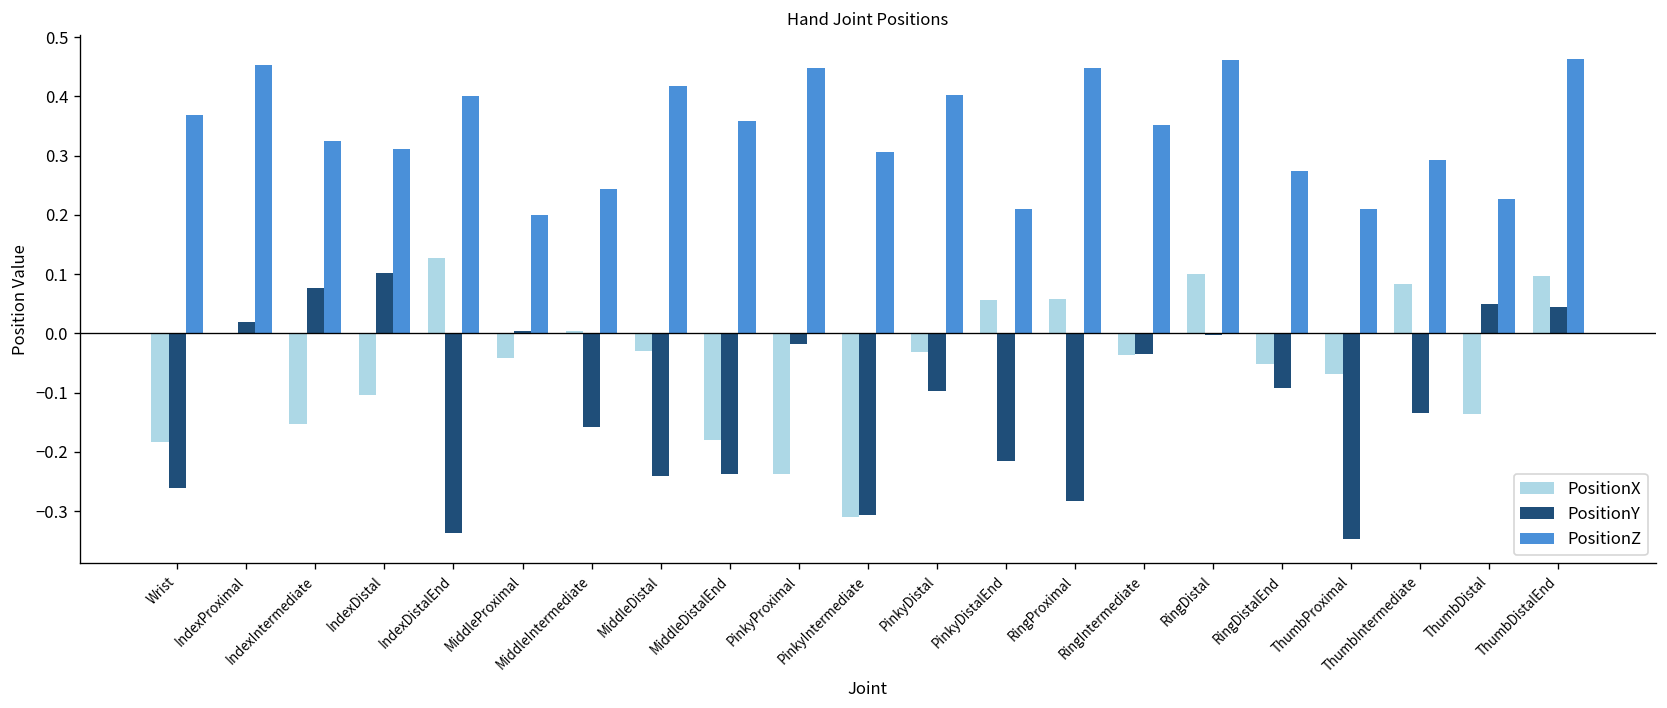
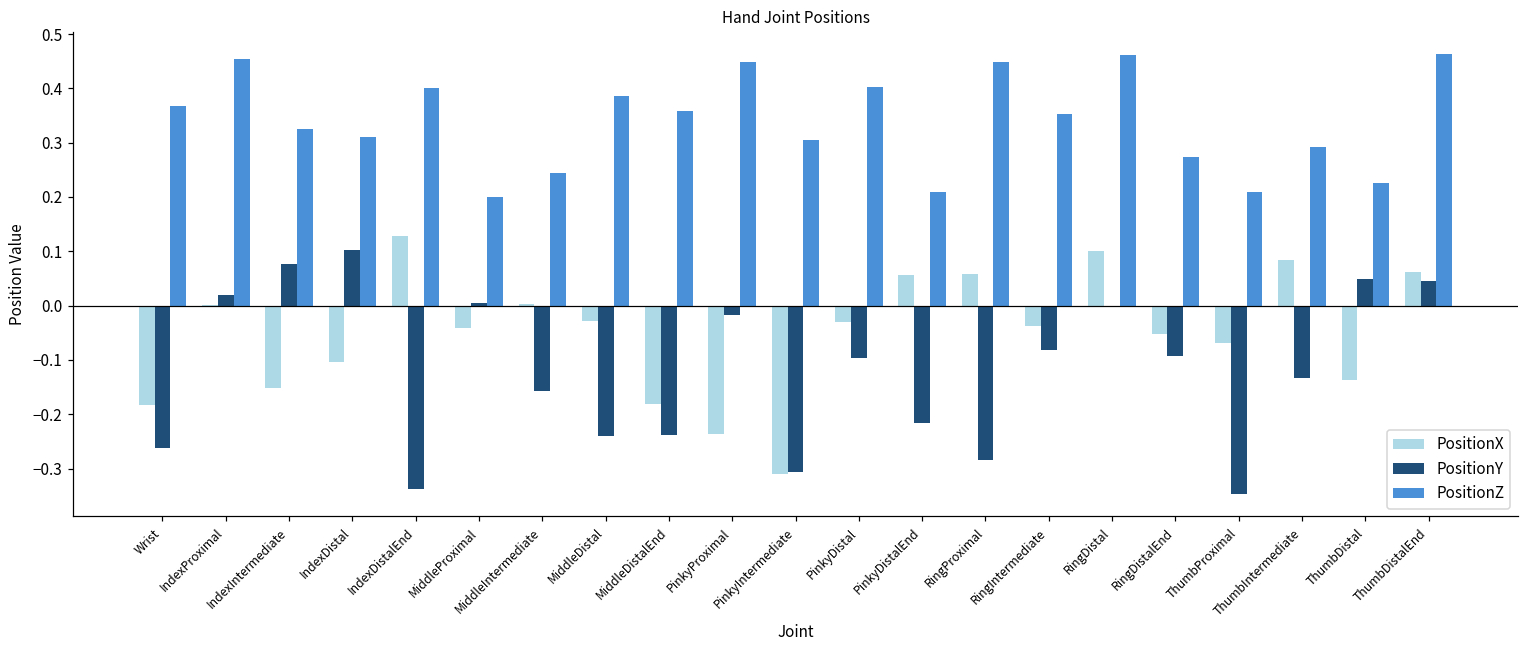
  {
    "PositionX": {
      "Wrist": -0.18,
      "IndexIntermediate": -0.15,
      "IndexDistal": -0.10,
      "IndexDistalEnd": 0.13,
      "MiddleProximal": -0.04,
      "MiddleDistal": -0.03,
      "MiddleDistalEnd": -0.18,
      "PinkyProximal": -0.24,
      "PinkyIntermediate": -0.31,
      "PinkyDistal": -0.03,
      "PinkyDistalEnd": 0.06,
      "RingProximal": 0.06,
      "RingIntermediate": -0.04,
      "RingDistal": 0.10,
      "RingDistalEnd": -0.05,
      "ThumbProximal": -0.07,
      "ThumbIntermediate": 0.08,
      "ThumbDistal": -0.14,
-     "ThumbDistalEnd": 0.10
+     "ThumbDistalEnd": 0.06
    },
    "PositionY": {
      "Wrist": -0.26,
      "IndexProximal": 0.02,
      "IndexIntermediate": 0.08,
      "IndexDistal": 0.10,
      "IndexDistalEnd": -0.34,
      "MiddleIntermediate": -0.16,
      "MiddleDistal": -0.24,
      "MiddleDistalEnd": -0.24,
      "PinkyProximal": -0.02,
      "PinkyIntermediate": -0.31,
      "PinkyDistal": -0.10,
      "PinkyDistalEnd": -0.22,
      "RingProximal": -0.28,
-     "RingIntermediate": -0.04,
+     "RingIntermediate": -0.08,
      "RingDistalEnd": -0.09,
      "ThumbProximal": -0.35,
      "ThumbIntermediate": -0.13,
      "ThumbDistal": 0.05,
      "ThumbDistalEnd": 0.04
    },
    "PositionZ": {
      "Wrist": 0.37,
      "IndexProximal": 0.45,
      "IndexIntermediate": 0.33,
      "IndexDistal": 0.31,
      "IndexDistalEnd": 0.40,
      "MiddleProximal": 0.20,
      "MiddleIntermediate": 0.24,
-     "MiddleDistal": 0.42,
+     "MiddleDistal": 0.39,
      "MiddleDistalEnd": 0.36,
      "PinkyProximal": 0.45,
      "PinkyIntermediate": 0.31,
      "PinkyDistal": 0.40,
      "PinkyDistalEnd": 0.21,
      "RingProximal": 0.45,
      "RingIntermediate": 0.35,
      "RingDistal": 0.46,
      "RingDistalEnd": 0.27,
      "ThumbProximal": 0.21,
      "ThumbIntermediate": 0.29,
      "ThumbDistal": 0.23,
      "ThumbDistalEnd": 0.46
    }
  }
